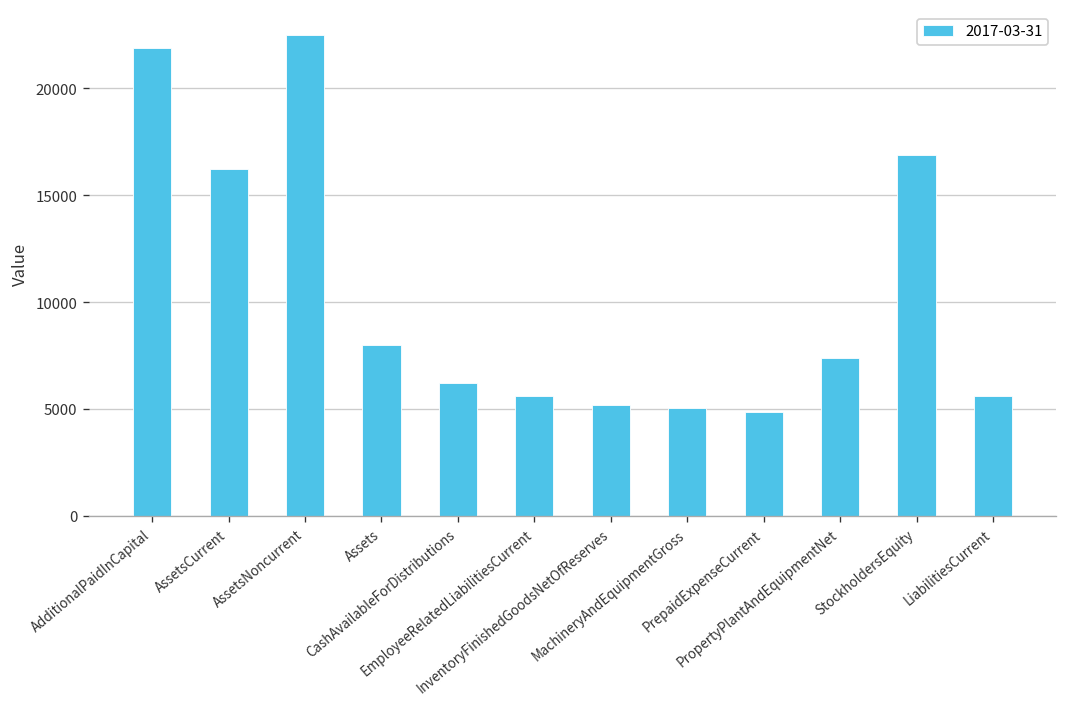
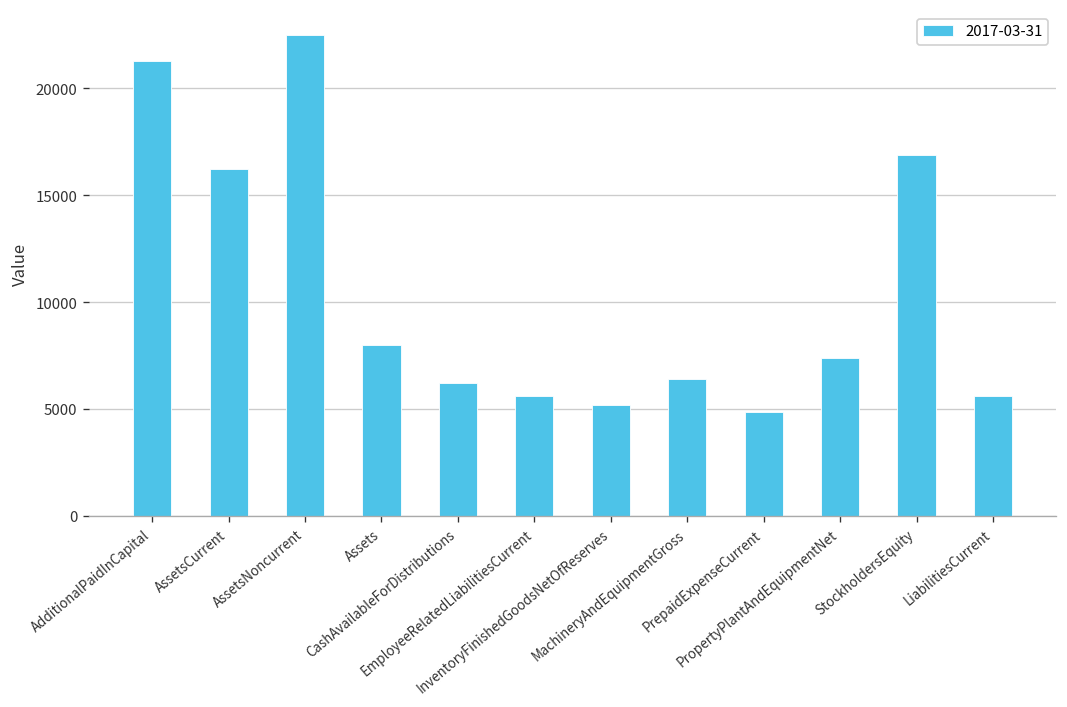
  {
-   "AdditionalPaidInCapital": 21900,
+   "AdditionalPaidInCapital": 21300,
    "AssetsCurrent": 16200,
    "AssetsNoncurrent": 22500,
    "Assets": 8000,
    "CashAvailableForDistributions": 6200,
    "EmployeeRelatedLiabilitiesCurrent": 5600,
    "InventoryFinishedGoodsNetOfReserves": 5200,
-   "MachineryAndEquipmentGross": 5100,
+   "MachineryAndEquipmentGross": 6400,
    "PrepaidExpenseCurrent": 4800,
    "PropertyPlantAndEquipmentNet": 7400,
    "StockholdersEquity": 16900,
    "LiabilitiesCurrent": 5600
  }
